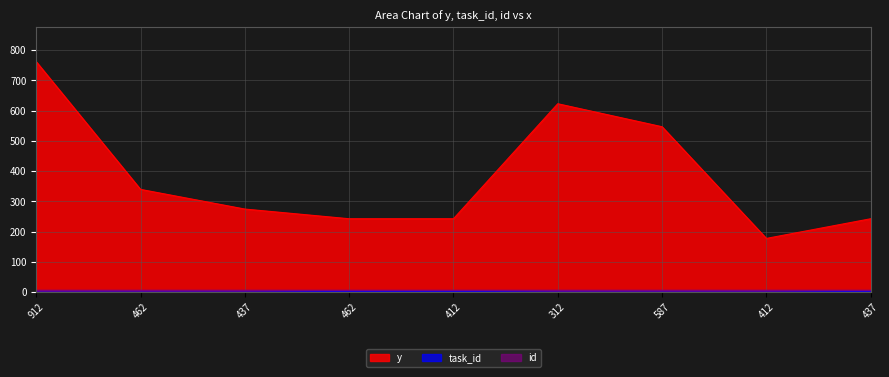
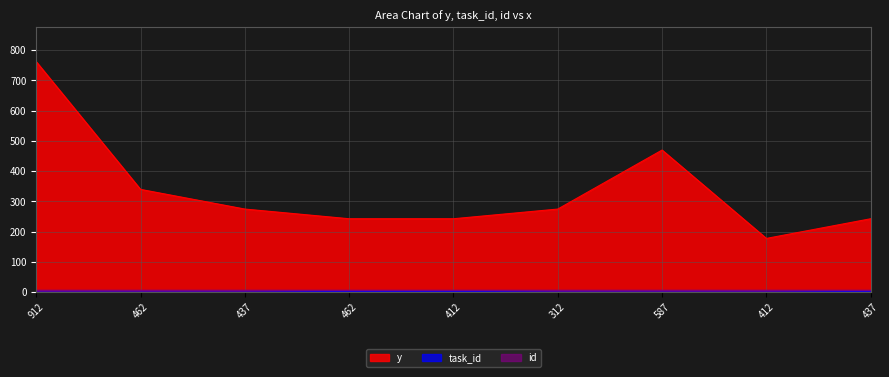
  {
    "y": {
      "912": 760,
-     "312": 620,
-     "587": 550
+     "312": 280,
+     "587": 470
    }
  }
